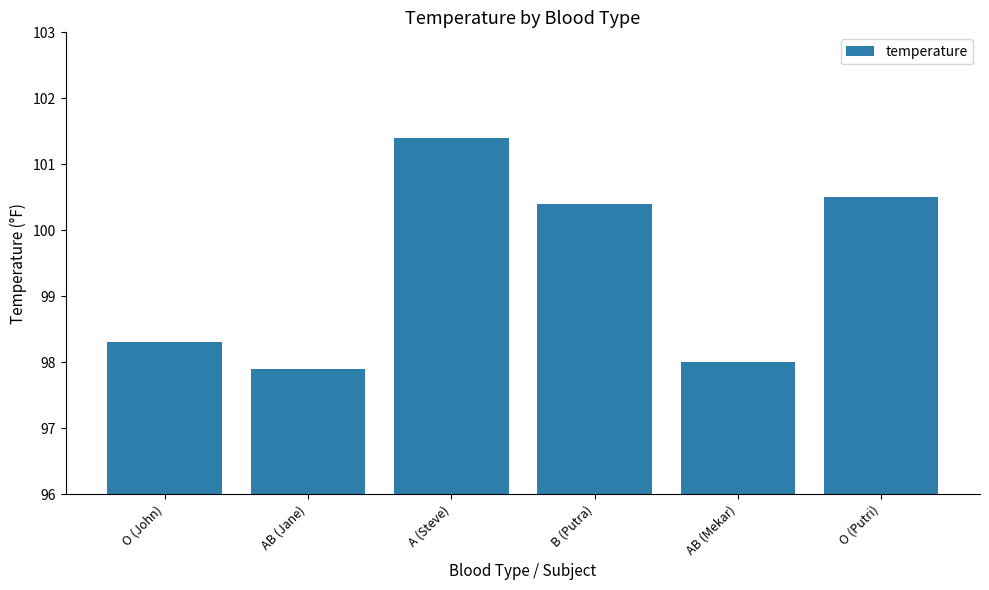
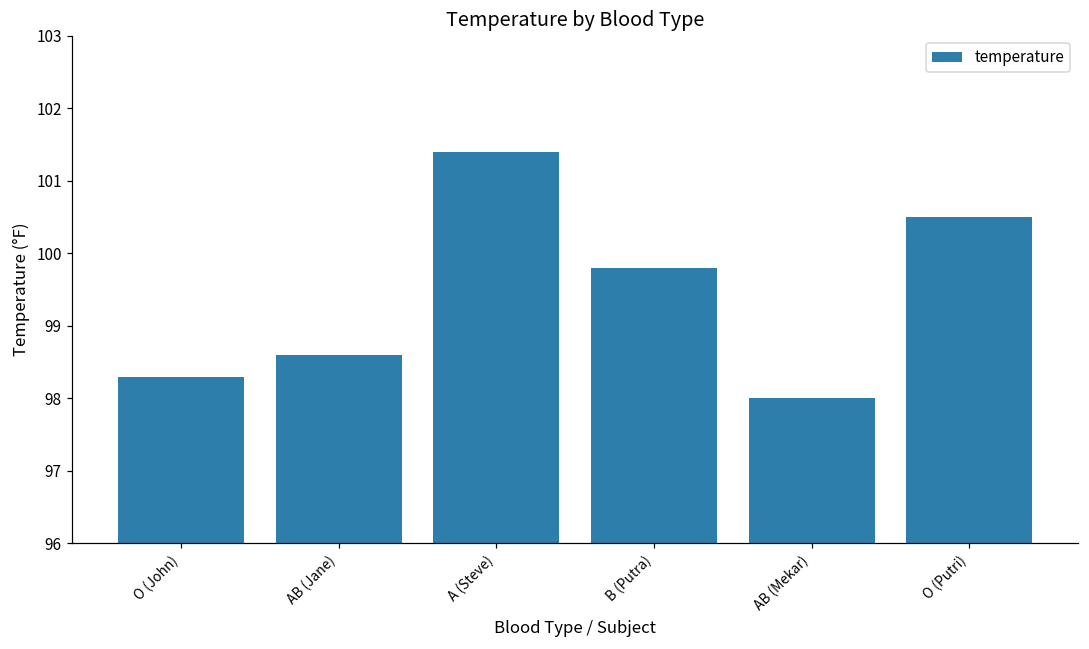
  {
    "O (John)": 98.3,
-   "AB (Jane)": 97.9,
+   "AB (Jane)": 98.6,
    "A (Steve)": 101.4,
-   "B (Putra)": 100.4,
+   "B (Putra)": 99.8,
    "AB (Mekar)": 98.0,
    "O (Putri)": 100.5
  }
